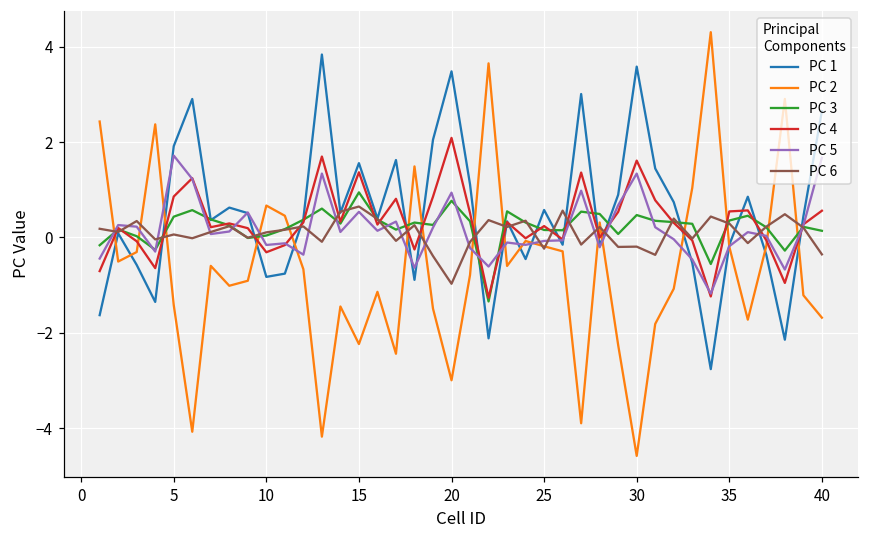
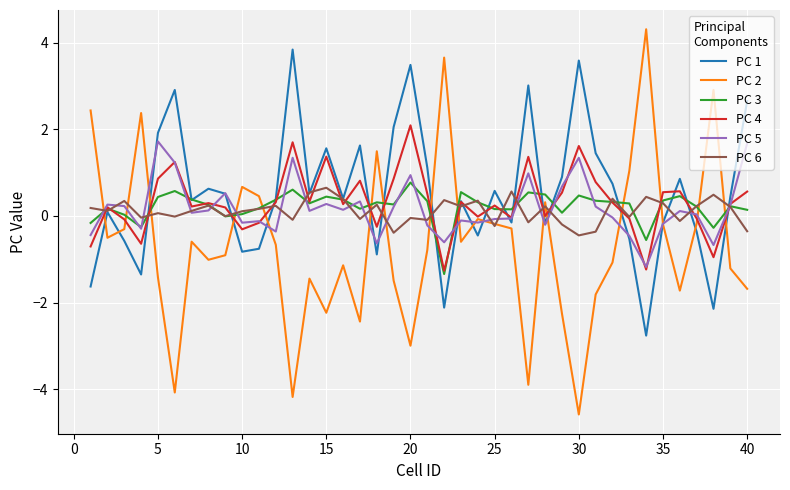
  {
    "PC 1": {
      "5": 1.9,
      "10": -0.8,
      "15": 1.6,
      "20": 3.5,
      "25": 0.6,
      "30": 3.6
    },
    "PC 2": {
      "5": -1.4,
      "10": 0.7,
      "15": -2.2,
      "20": -3.0,
      "30": -4.6,
      "40": -1.7
    },
    "PC 3": {
      "5": 0.4,
      "10": 0.0,
-     "15": 0.9,
+     "15": 0.4,
      "20": 0.8,
      "25": 0.2,
      "30": 0.5,
      "35": 0.4,
      "40": 0.1
    },
    "PC 4": {
      "5": 0.9,
      "10": -0.3,
      "15": 1.4,
      "20": 2.1,
      "25": 0.2,
      "30": 1.6,
      "35": 0.5,
      "40": 0.6
    },
    "PC 5": {
      "5": 1.7,
      "10": -0.2,
-     "15": 0.5,
+     "15": 0.3,
      "20": 0.9,
      "25": -0.1,
      "30": 1.3
    },
    "PC 6": {
      "5": 0.1,
      "10": 0.1,
      "15": 0.6,
-     "20": -1.0,
-     "30": -0.2,
+     "20": 0.0,
+     "30": -0.5,
      "35": 0.3,
      "40": -0.4
    }
  }
